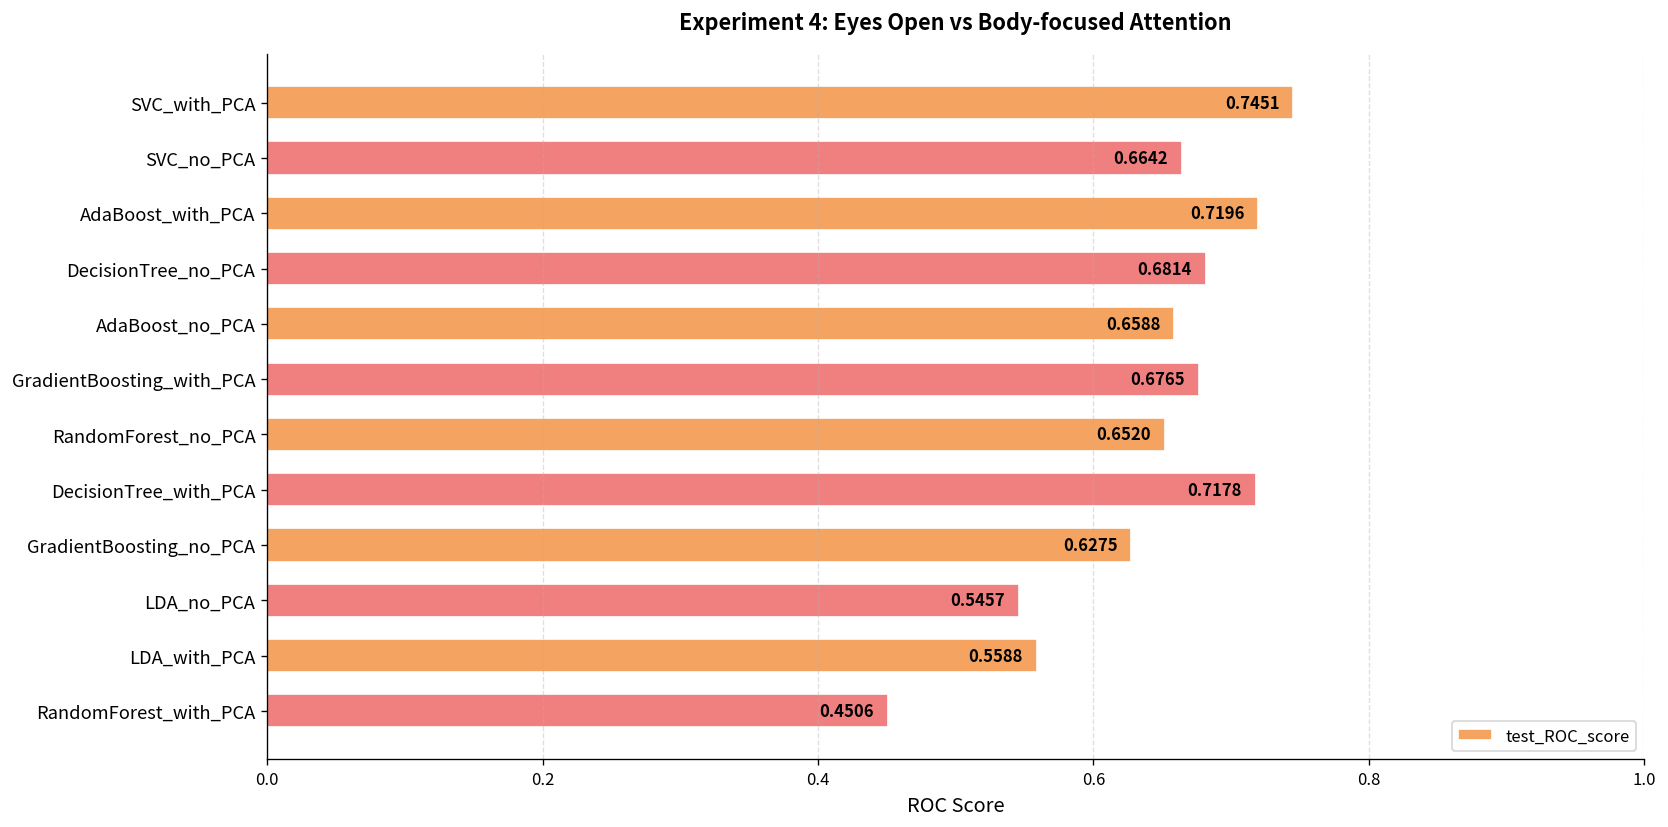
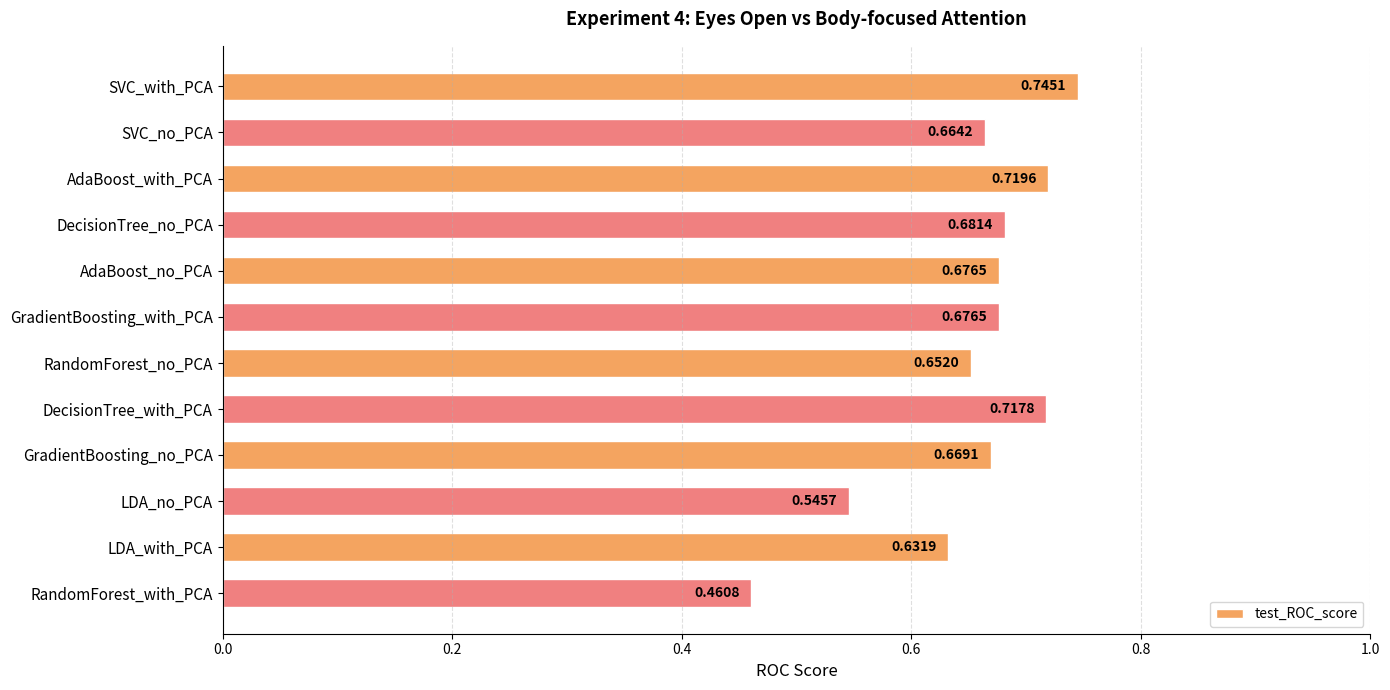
  {
    "SVC_with_PCA": 0.7451,
    "SVC_no_PCA": 0.6642,
    "AdaBoost_with_PCA": 0.7196,
    "DecisionTree_no_PCA": 0.6814,
-   "AdaBoost_no_PCA": 0.6588,
+   "AdaBoost_no_PCA": 0.6765,
    "GradientBoosting_with_PCA": 0.6765,
    "RandomForest_no_PCA": 0.6520,
    "DecisionTree_with_PCA": 0.7178,
-   "GradientBoosting_no_PCA": 0.6275,
+   "GradientBoosting_no_PCA": 0.6691,
    "LDA_no_PCA": 0.5457,
-   "LDA_with_PCA": 0.5588,
-   "RandomForest_with_PCA": 0.4506
+   "LDA_with_PCA": 0.6319,
+   "RandomForest_with_PCA": 0.4608
  }
